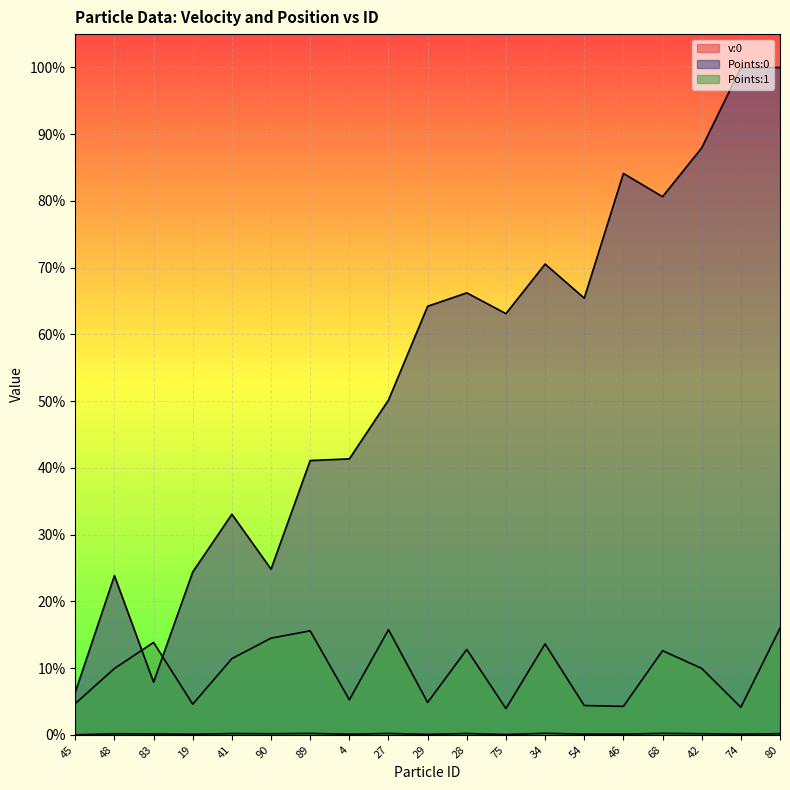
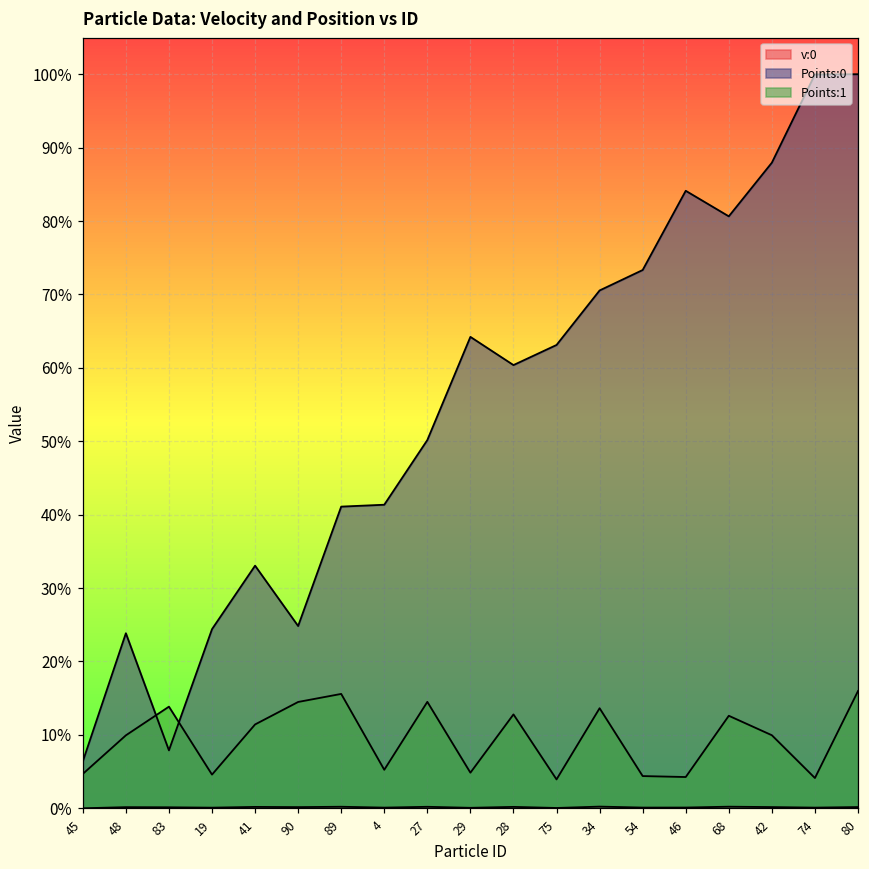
  {
    "v:0": {
      "45": "0%",
      "48": "0%",
      "83": "0%",
      "19": "0%",
      "41": "0%",
      "90": "0%",
      "89": "0%",
      "4": "0%",
      "27": "0%",
      "29": "0%",
      "28": "0%",
      "75": "0%",
      "34": "0%",
      "54": "0%",
      "46": "0%",
      "68": "0%",
      "42": "0%",
      "74": "0%",
      "80": "0%"
    },
    "Points:0": {
      "45": "6%",
      "48": "24%",
      "83": "8%",
      "19": "24%",
      "41": "33%",
      "90": "25%",
      "89": "41%",
      "4": "41%",
      "27": "50%",
      "29": "64%",
-     "28": "66%",
+     "28": "60%",
      "75": "63%",
      "34": "71%",
-     "54": "65%",
+     "54": "73%",
      "46": "84%",
      "68": "81%",
      "42": "88%",
      "80": "100%"
    },
    "Points:1": {
      "45": "5%",
      "48": "10%",
      "83": "14%",
      "19": "5%",
      "41": "11%",
      "90": "14%",
      "89": "16%",
      "4": "5%",
-     "27": "16%",
+     "27": "14%",
      "29": "5%",
      "28": "13%",
      "75": "4%",
      "34": "14%",
      "54": "4%",
      "46": "4%",
      "68": "13%",
      "42": "10%",
      "74": "4%",
      "80": "16%"
    }
  }
